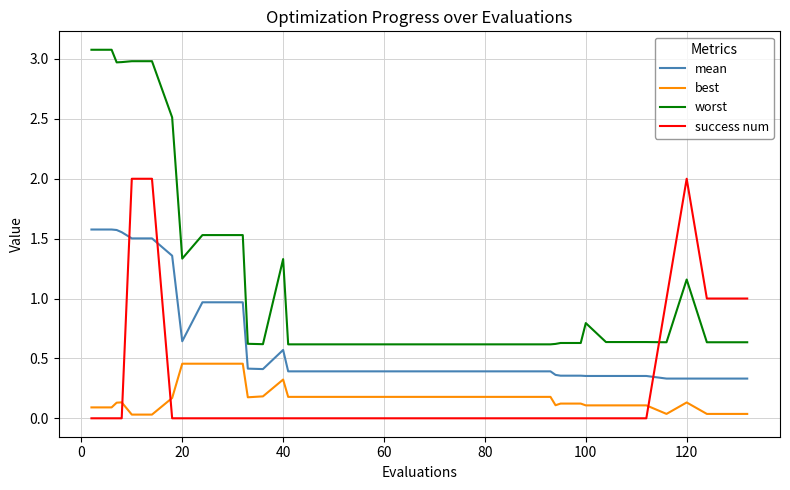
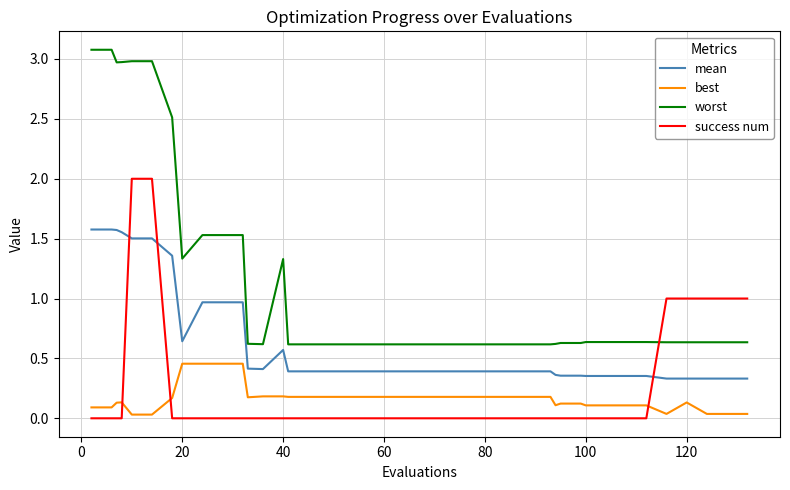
  {
    "mean": {
      "20": 0.64,
      "40": 0.57,
      "100": 0.35,
      "120": 0.33
    },
    "best": {
      "20": 0.46,
-     "40": 0.32,
+     "40": 0.18,
      "100": 0.11,
      "120": 0.13
    },
    "worst": {
      "20": 1.33,
      "40": 1.33,
-     "100": 0.80,
-     "120": 1.16
+     "100": 0.64,
+     "120": 0.63
    },
    "success num": {
      "20": 0,
      "40": 0,
      "100": 0,
-     "120": 2
+     "120": 1
    }
  }
